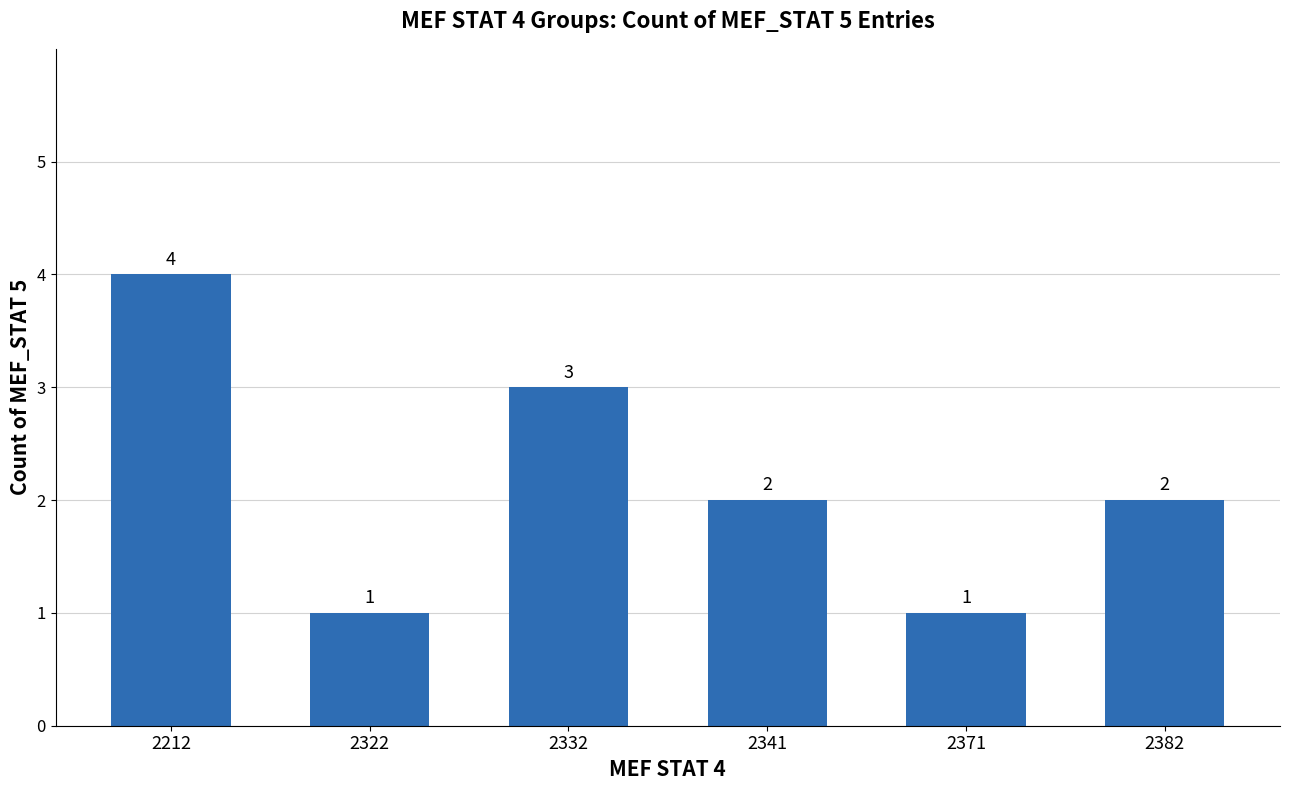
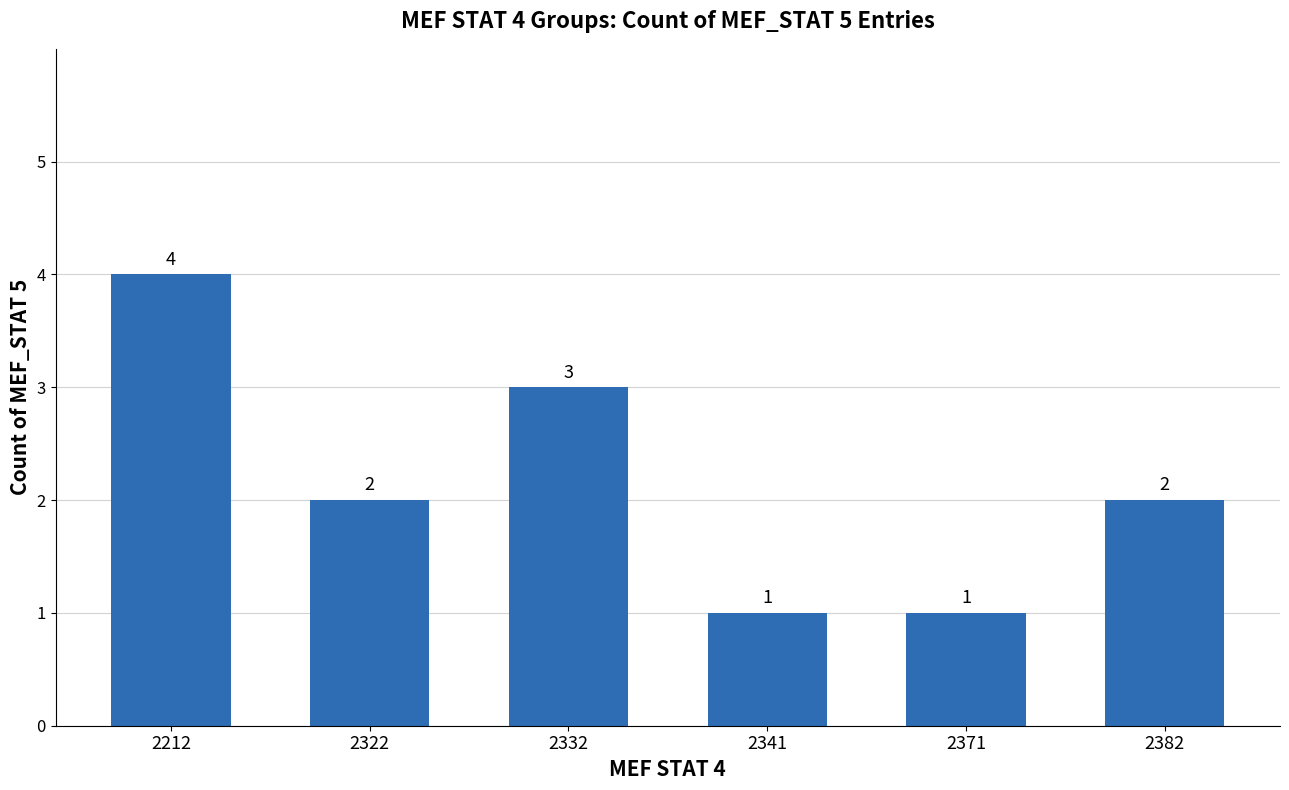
  {
    "2212": 4,
-   "2322": 1,
+   "2322": 2,
    "2332": 3,
-   "2341": 2,
+   "2341": 1,
    "2371": 1,
    "2382": 2
  }
